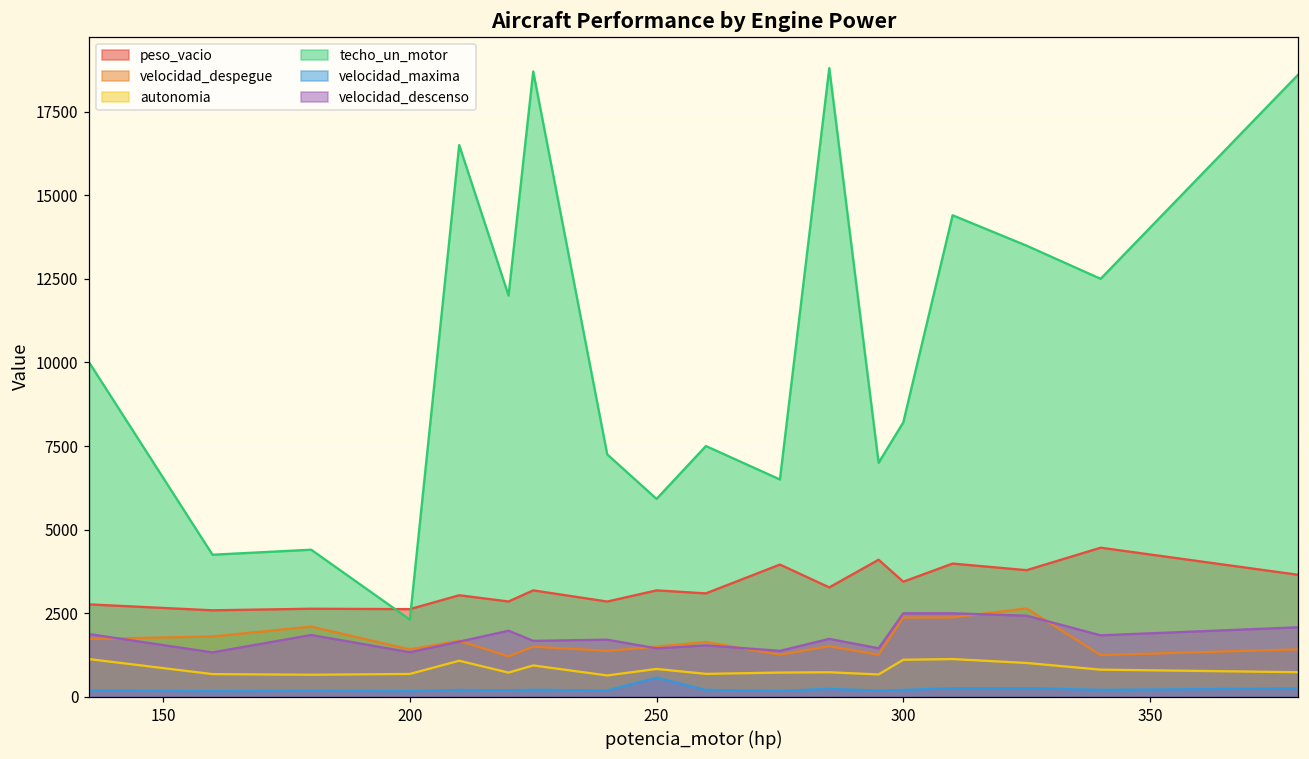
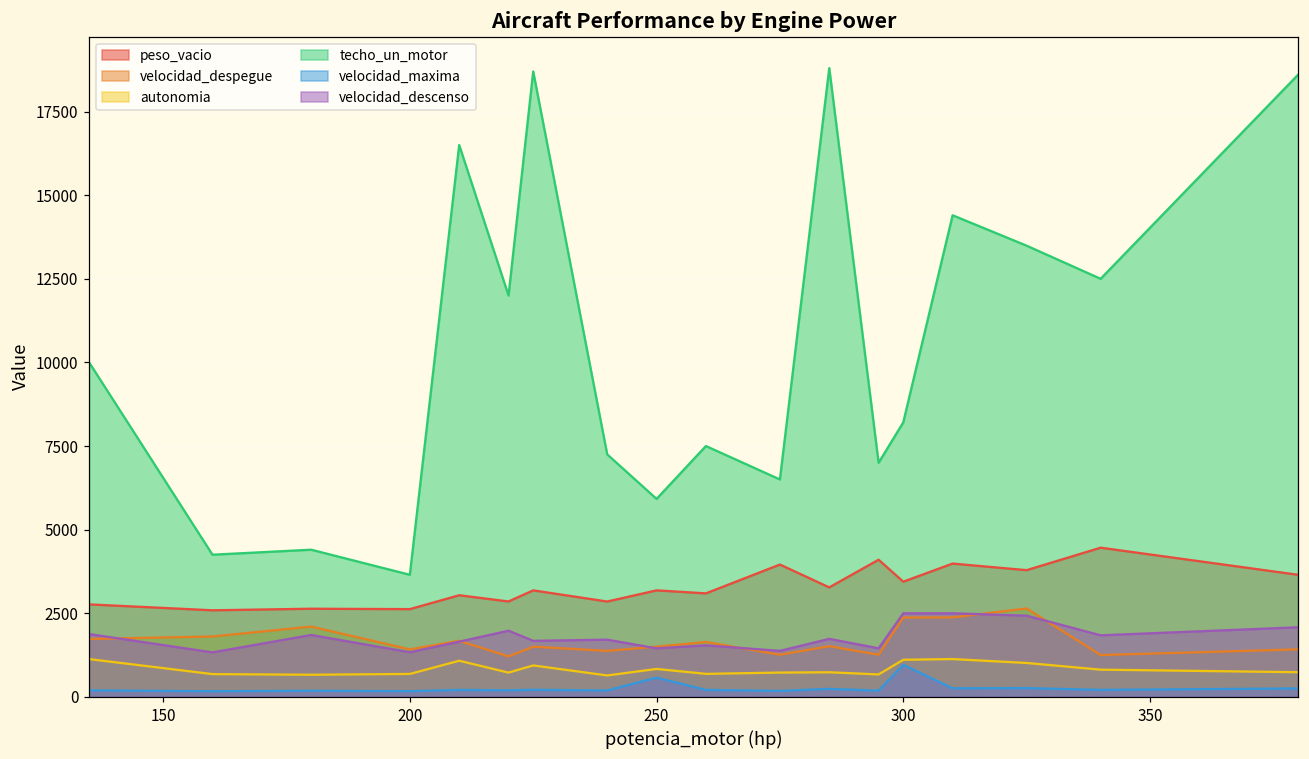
  {
    "techo_un_motor": {
-     "200": 2300,
+     "200": 3700,
      "250": 5900,
      "300": 8200
    },
    "velocidad_maxima": {
      "200": 200,
      "250": 600,
-     "300": 200
+     "300": 1000
    },
    "velocidad_descenso": {
      "200": 1300,
      "300": 2500
    }
  }
